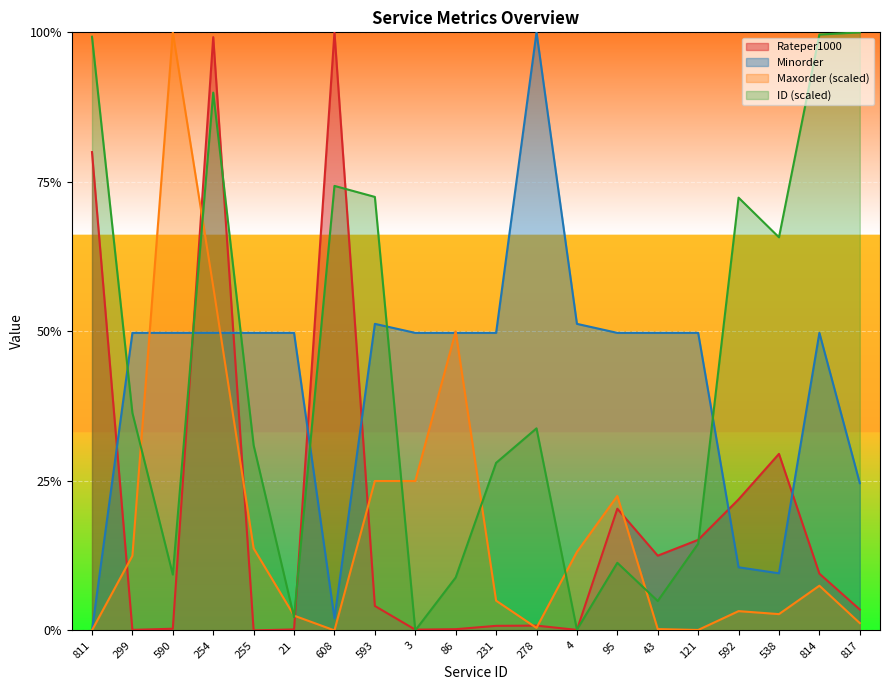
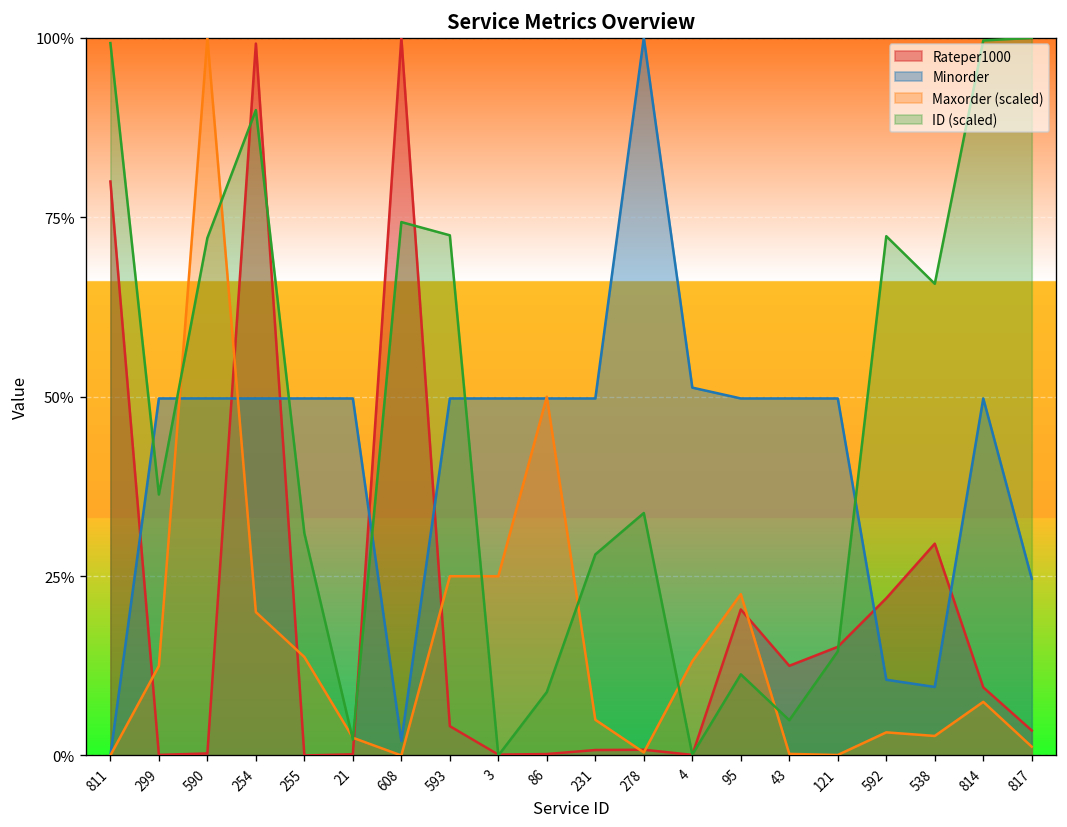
  {
    "Rateper1000": {
      "811": "80%",
      "299": "0%",
      "590": "0%",
      "254": "99%",
      "255": "0%",
      "21": "0%",
      "608": "100%",
      "593": "4%",
      "86": "0%",
      "231": "1%",
      "95": "20%",
      "43": "12%",
      "121": "15%",
      "592": "22%",
      "538": "30%",
      "814": "9%",
      "817": "3%"
    },
    "Minorder": {
      "299": "50%",
      "590": "50%",
      "254": "50%",
      "255": "50%",
      "21": "50%",
      "608": "2%",
-     "593": "51%",
+     "593": "50%",
      "3": "50%",
      "231": "50%",
      "278": "100%",
      "4": "51%",
      "95": "50%",
      "43": "50%",
      "121": "50%",
      "592": "11%",
      "538": "10%",
      "814": "50%",
      "817": "25%"
    },
    "Maxorder (scaled)": {
      "299": "12%",
      "590": "100%",
-     "254": "57%",
+     "254": "20%",
      "255": "14%",
      "608": "0%",
      "593": "25%",
      "3": "25%",
      "231": "5%",
      "4": "13%",
      "95": "22%",
      "43": "0%",
      "121": "0%",
      "592": "3%",
      "538": "3%",
      "814": "7%",
      "817": "1%"
    },
    "ID (scaled)": {
      "811": "99%",
      "299": "36%",
-     "590": "9%",
+     "590": "72%",
      "254": "90%",
      "255": "31%",
      "608": "74%",
      "593": "72%",
      "86": "9%",
      "231": "28%",
      "278": "34%",
      "95": "11%",
      "43": "5%",
      "121": "14%",
      "592": "72%",
      "538": "66%",
      "814": "100%",
      "817": "100%"
    }
  }
